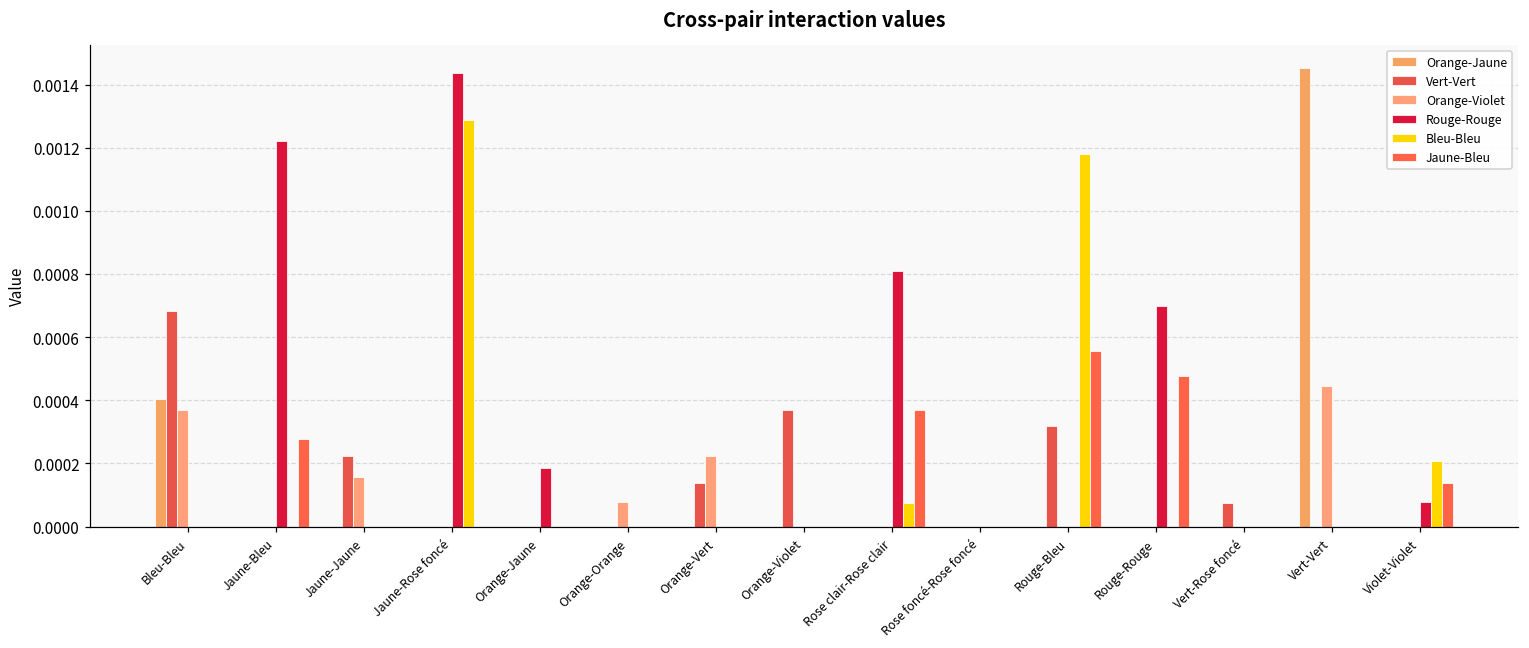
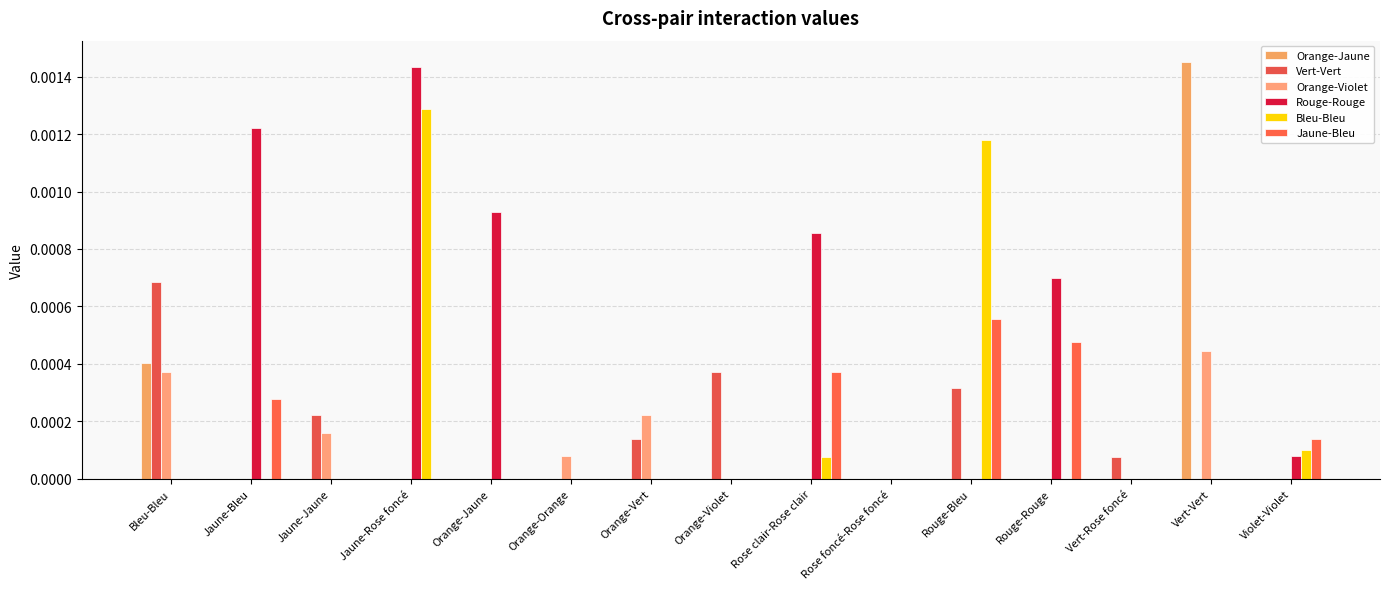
  {
    "Rouge-Rouge": {
      "Bleu-Bleu": 0.00000,
      "Jaune-Bleu": 0.00122,
      "Jaune-Jaune": 0.00000,
      "Jaune-Rose foncé": 0.00144,
-     "Orange-Jaune": 0.00019,
+     "Orange-Jaune": 0.00093,
      "Orange-Orange": 0.00000,
      "Orange-Vert": 0.00000,
      "Orange-Violet": 0.00000,
-     "Rose clair-Rose clair": 0.00081,
+     "Rose clair-Rose clair": 0.00085,
      "Rose foncé-Rose foncé": 0.00000,
      "Rouge-Bleu": 0.00000,
      "Rouge-Rouge": 0.00070,
      "Vert-Rose foncé": 0.00000,
      "Vert-Vert": 0.00000,
      "Violet-Violet": 0.00008
    },
    "Bleu-Bleu": {
      "Bleu-Bleu": 0.00000,
      "Jaune-Bleu": 0.00000,
      "Jaune-Jaune": 0.00000,
      "Jaune-Rose foncé": 0.00129,
      "Orange-Jaune": 0.00000,
      "Orange-Orange": 0.00000,
      "Orange-Vert": 0.00000,
      "Orange-Violet": 0.00000,
      "Rose clair-Rose clair": 0.00007,
      "Rose foncé-Rose foncé": 0.00000,
      "Rouge-Bleu": 0.00118,
      "Rouge-Rouge": 0.00000,
      "Vert-Rose foncé": 0.00000,
      "Vert-Vert": 0.00000,
-     "Violet-Violet": 0.00021
+     "Violet-Violet": 0.00010
    }
  }
